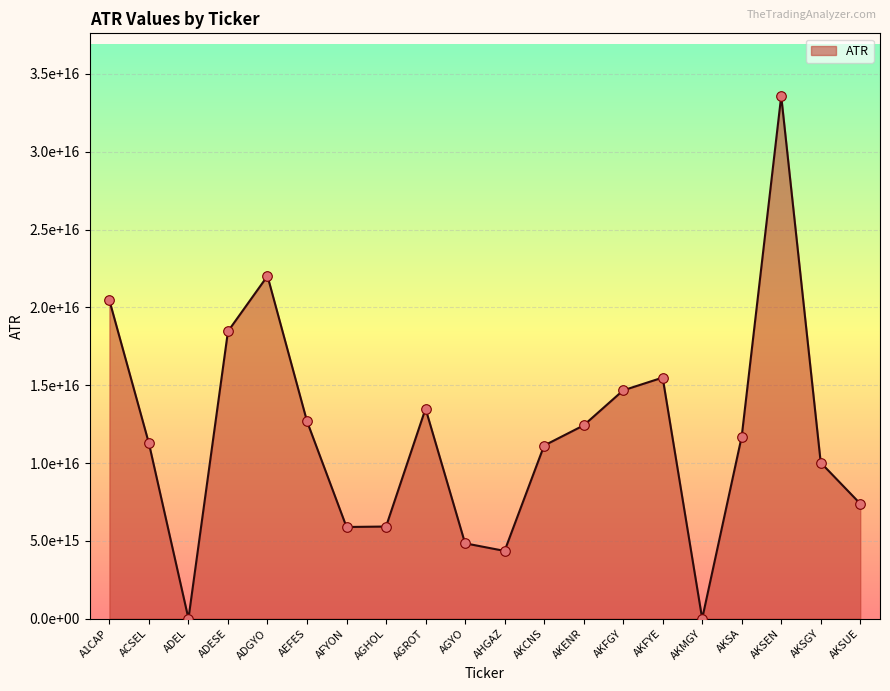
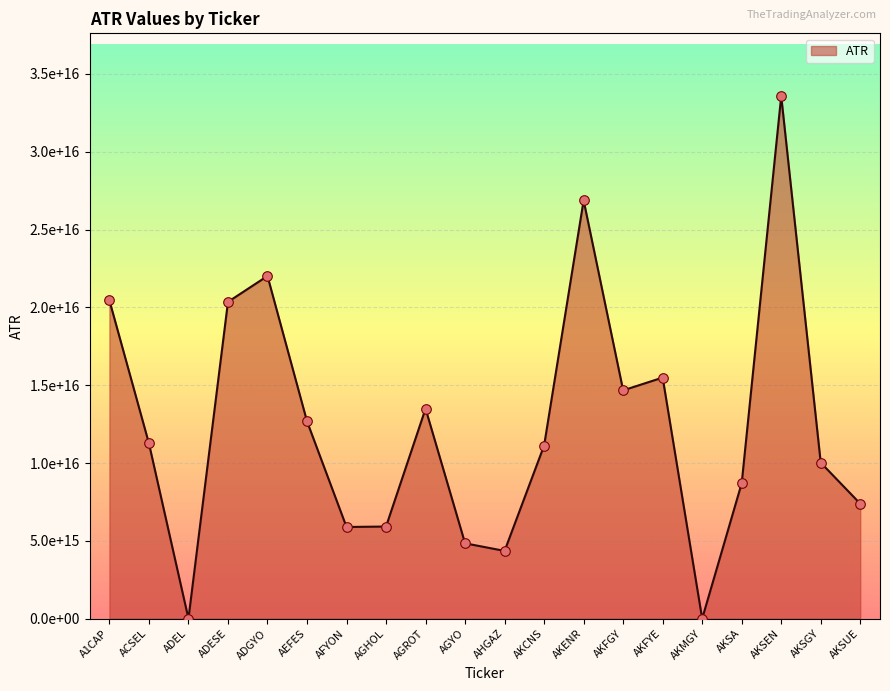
  {
    "A1CAP": 20400000000000000,
    "ACSEL": 11300000000000000,
    "ADEL": 0,
-   "ADESE": 18500000000000000,
+   "ADESE": 20400000000000000,
    "ADGYO": 22000000000000000,
    "AEFES": 12700000000000000,
    "AFYON": 5900000000000000,
    "AGHOL": 5900000000000000,
    "AGROT": 13500000000000000,
    "AGYO": 4800000000000000,
    "AHGAZ": 4400000000000000,
    "AKCNS": 11100000000000000,
-   "AKENR": 12400000000000000,
+   "AKENR": 26900000000000000,
    "AKFGY": 14700000000000000,
    "AKFYE": 15500000000000000,
    "AKMGY": 0,
-   "AKSA": 11700000000000000,
+   "AKSA": 8700000000000000,
    "AKSEN": 33600000000000000,
    "AKSGY": 10000000000000000,
    "AKSUE": 7400000000000000
  }
